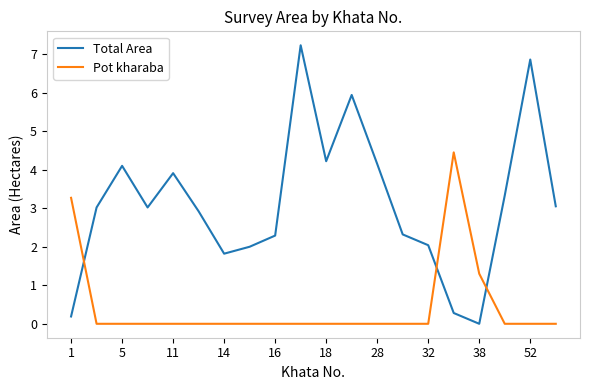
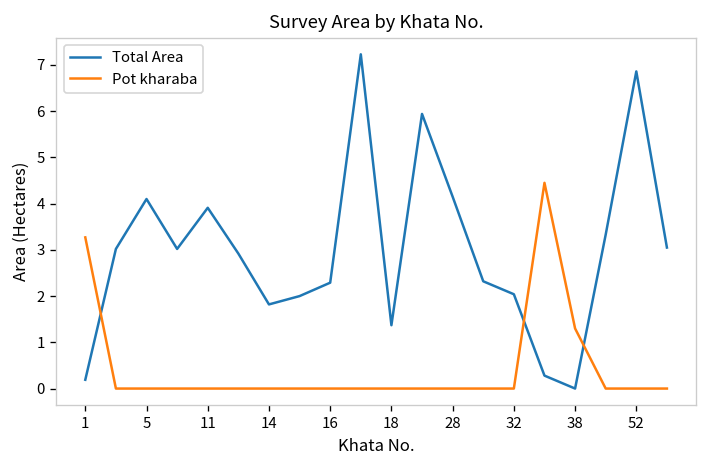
  {
    "Total Area": {
      "14": 1.8,
      "16": 2.3,
-     "18": 4.2,
+     "18": 1.4,
      "28": 4.2,
      "32": 2.0,
      "38": 0.0,
      "52": 6.9
    },
    "Pot kharaba": {
      "14": 0.0,
      "16": 0.0,
      "18": 0.0,
      "28": 0.0,
      "32": 0.0,
      "38": 1.3,
      "52": 0.0
    }
  }
